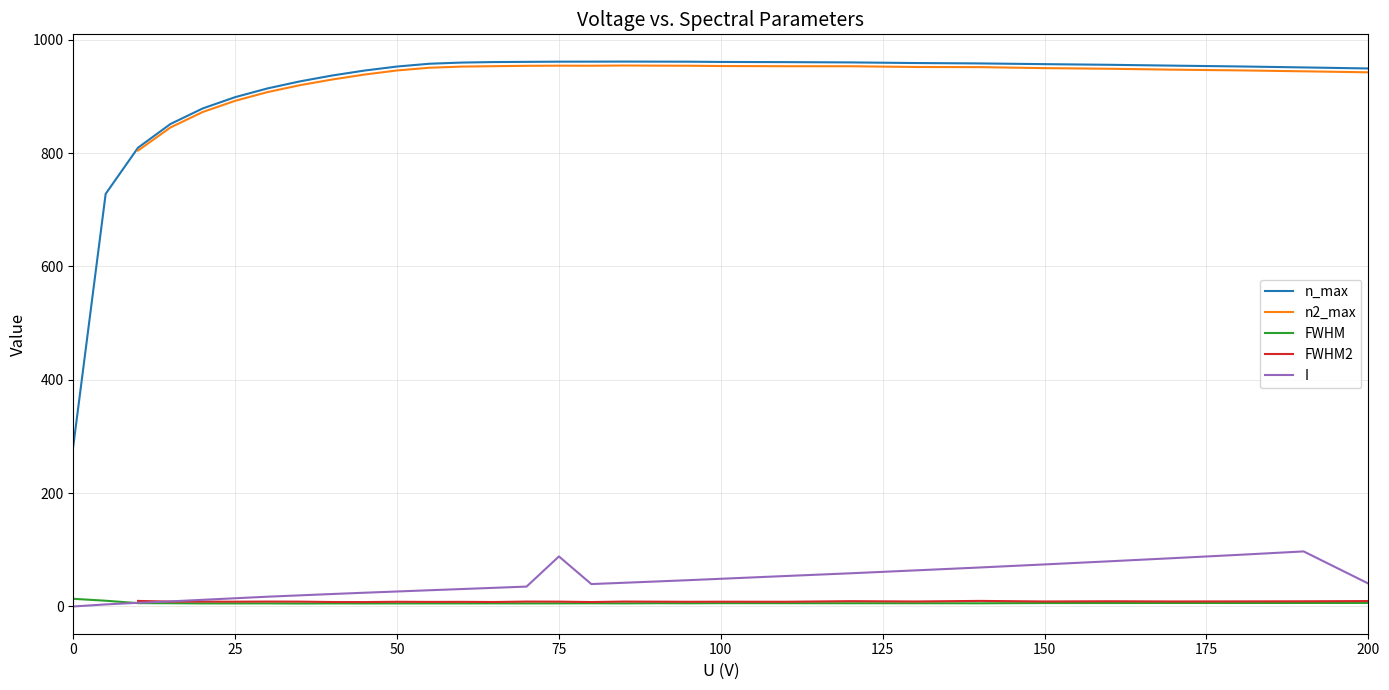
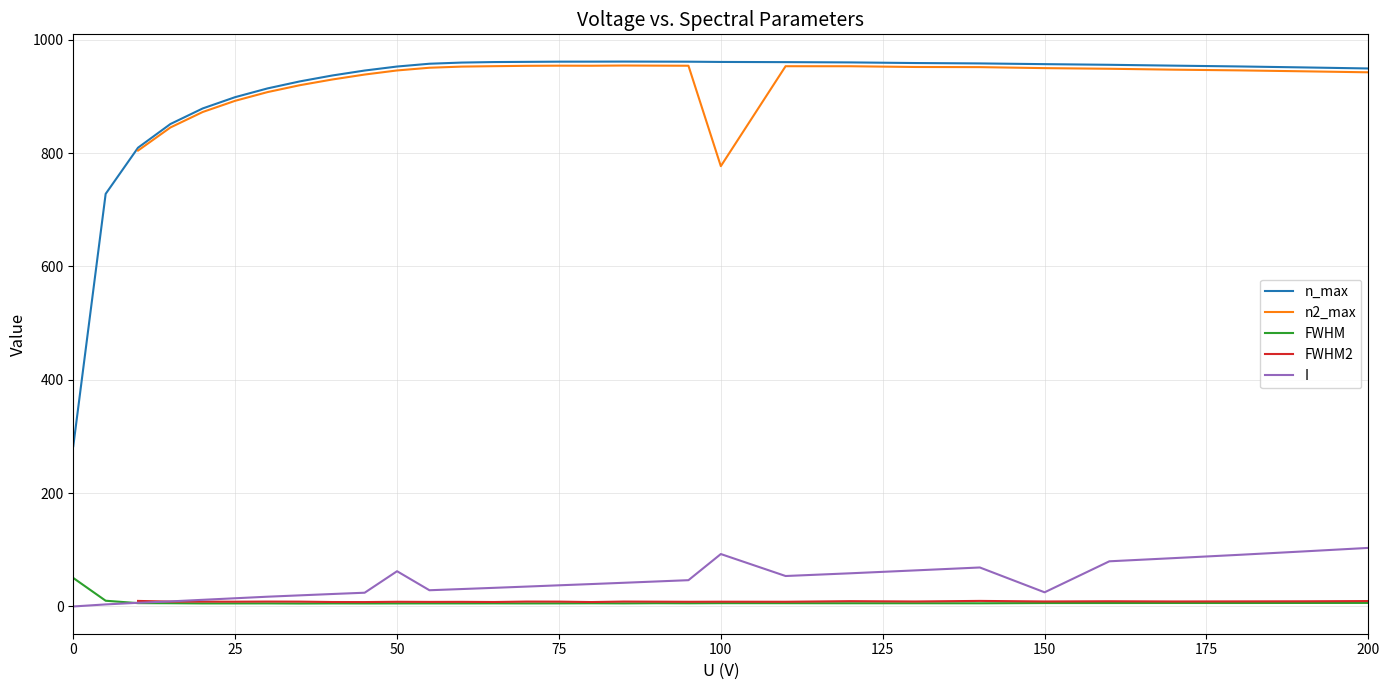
  {
    "n_max": {
      "0": 280,
      "25": 900,
      "50": 950,
      "75": 960,
      "100": 960,
      "150": 960,
      "200": 950
    },
    "n2_max": {
      "25": 890,
      "50": 950,
      "75": 950,
-     "100": 950,
+     "100": 780,
      "150": 950,
      "200": 940
    },
    "FWHM": {
-     "0": 10
+     "0": 50
    },
    "I": {
      "0": 0,
      "25": 10,
-     "50": 30,
-     "75": 90,
-     "100": 50,
-     "150": 70,
-     "200": 40
+     "50": 60,
+     "75": 40,
+     "100": 90,
+     "150": 30,
+     "200": 100
    }
  }
